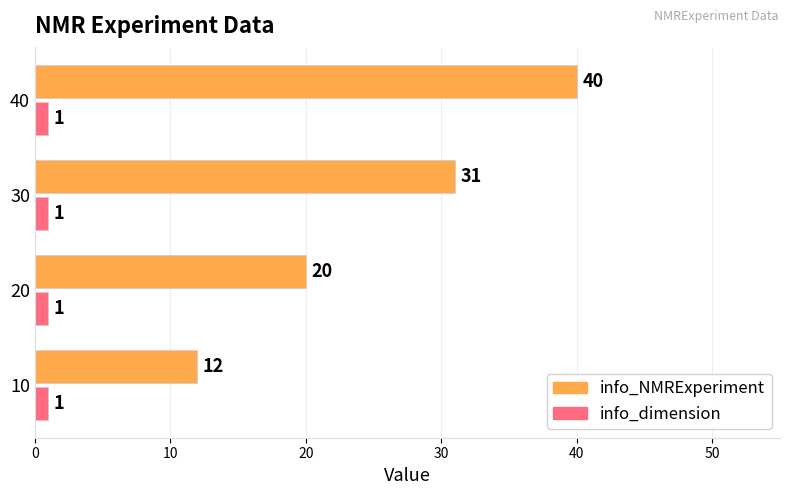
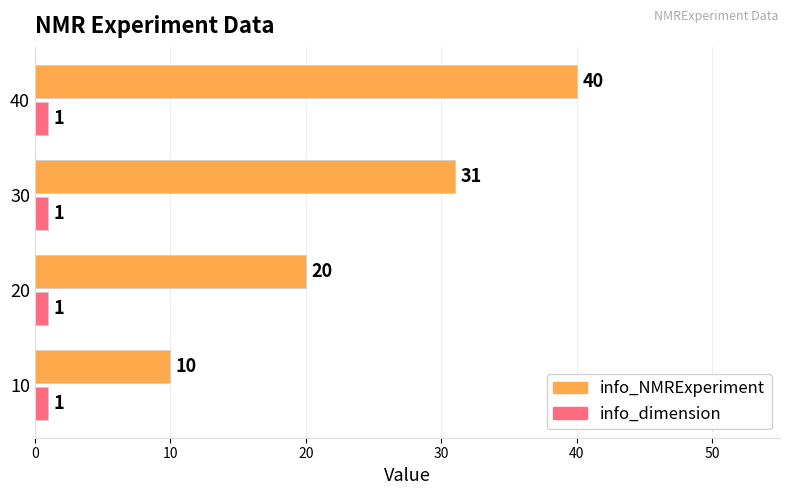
  {
    "info_NMRExperiment": {
      "40": 40,
      "30": 31,
      "20": 20,
-     "10": 12
+     "10": 10
    },
    "info_dimension": {
      "40": 1,
      "30": 1,
      "20": 1,
      "10": 1
    }
  }
